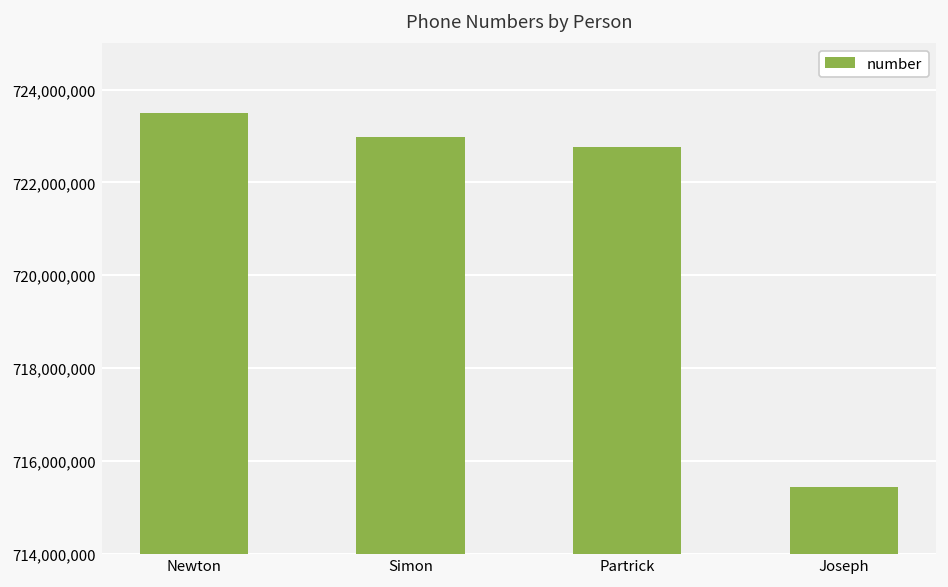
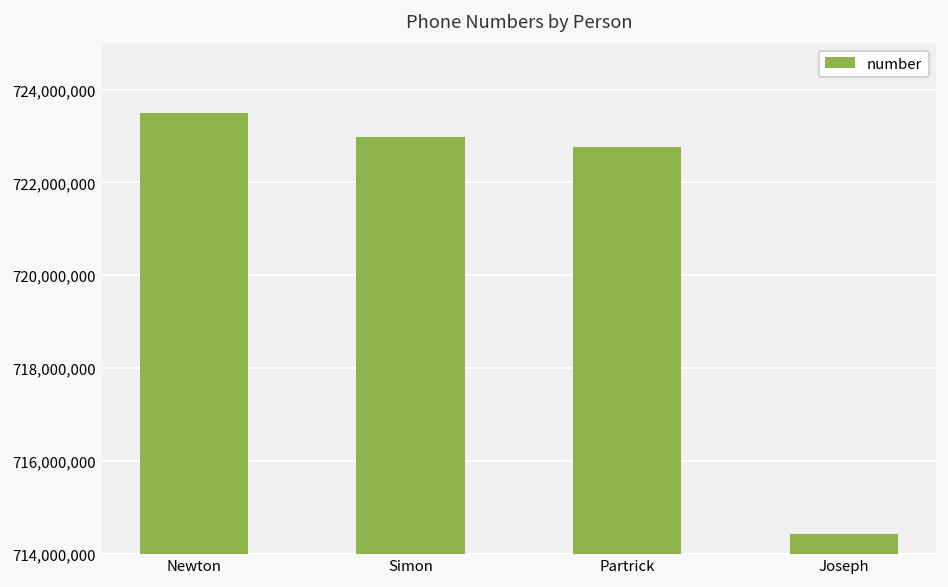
  {
    "Newton": "723,500,000",
    "Simon": "723,000,000",
    "Partrick": "722,800,000",
-   "Joseph": "715,400,000"
+   "Joseph": "714,400,000"
  }
